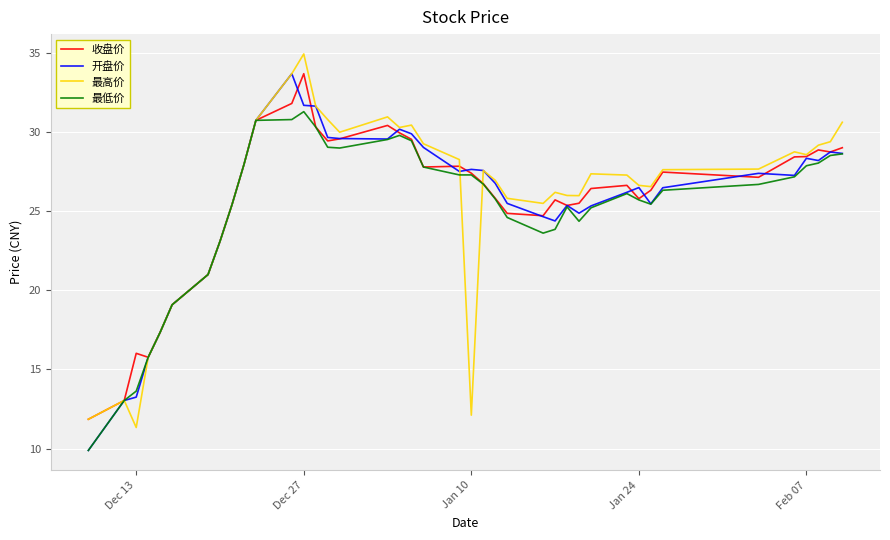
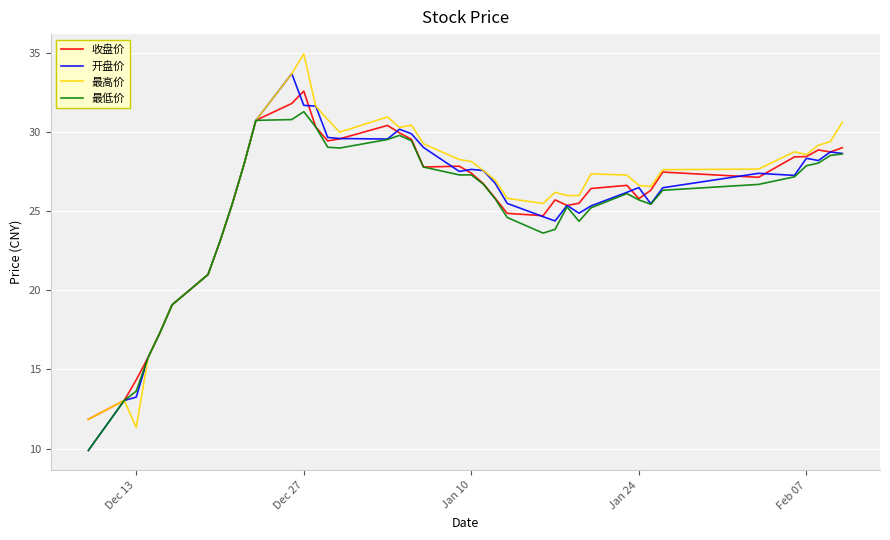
  {
    "收盘价": {
-     "Dec 13": 16.0,
-     "Dec 27": 33.7
+     "Dec 13": 14.3,
+     "Dec 27": 32.6
    },
    "开盘价": {
      "Dec 13": 13.3,
      "Dec 27": 31.7,
      "Jan 10": 27.7
    },
    "最高价": {
      "Dec 13": 11.3,
      "Dec 27": 35.0,
-     "Jan 10": 12.1
+     "Jan 10": 28.2
    },
    "最低价": {
      "Dec 13": 13.6,
      "Dec 27": 31.3,
      "Feb 07": 27.9
    }
  }
